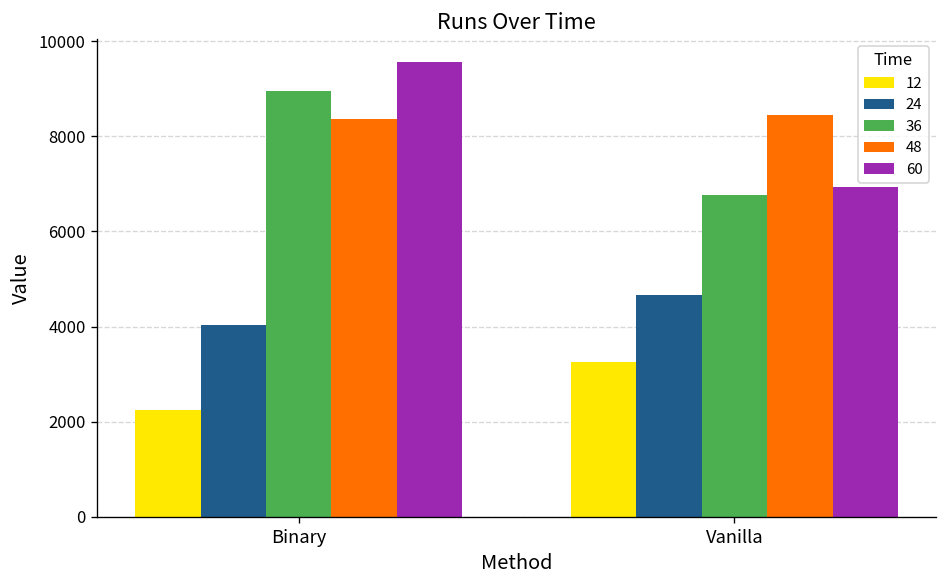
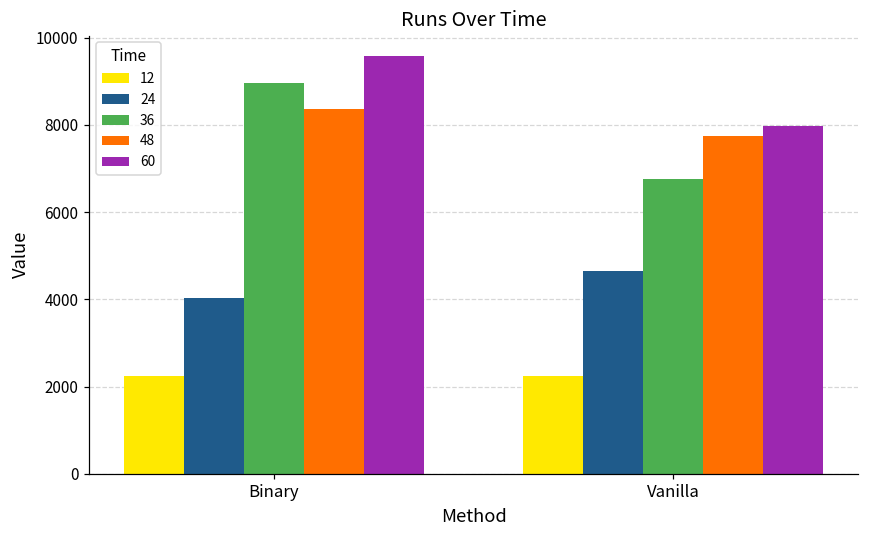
  {
    "12": {
      "Binary": 2300,
-     "Vanilla": 3300
+     "Vanilla": 2200
    },
    "24": {
      "Binary": 4000,
      "Vanilla": 4700
    },
    "36": {
      "Binary": 9000,
      "Vanilla": 6800
    },
    "48": {
      "Binary": 8400,
-     "Vanilla": 8500
+     "Vanilla": 7700
    },
    "60": {
      "Binary": 9600,
-     "Vanilla": 6900
+     "Vanilla": 8000
    }
  }
